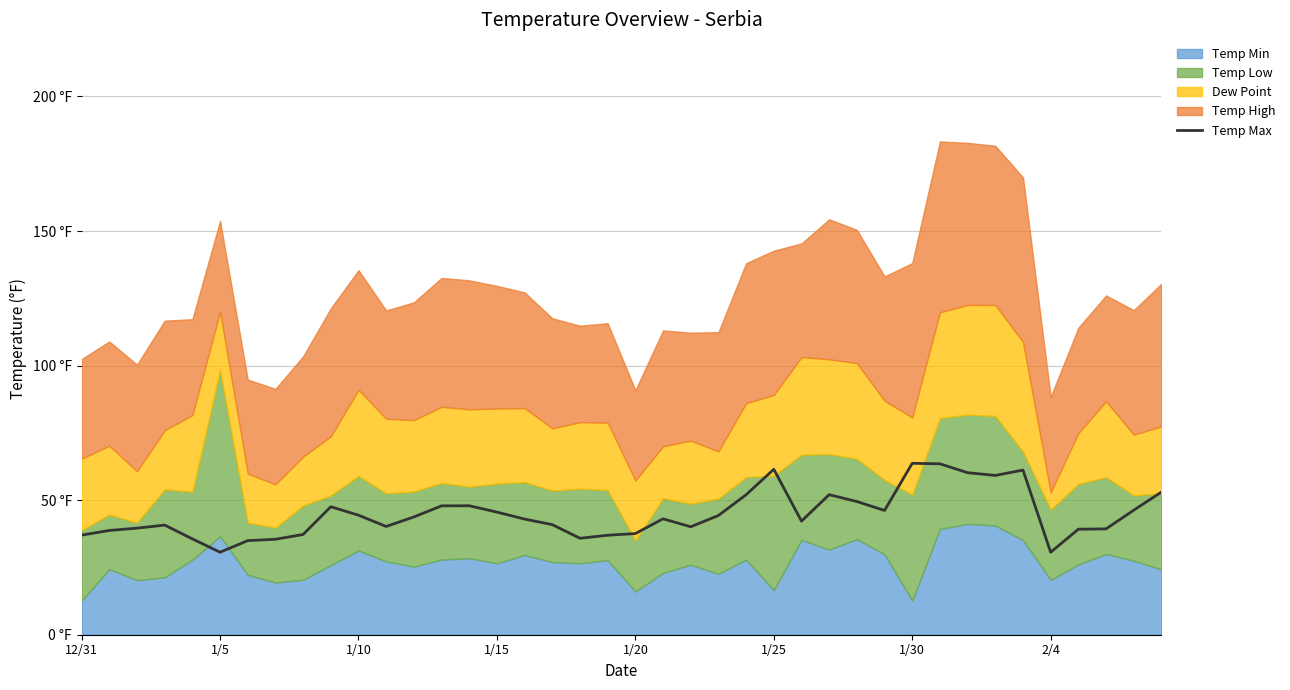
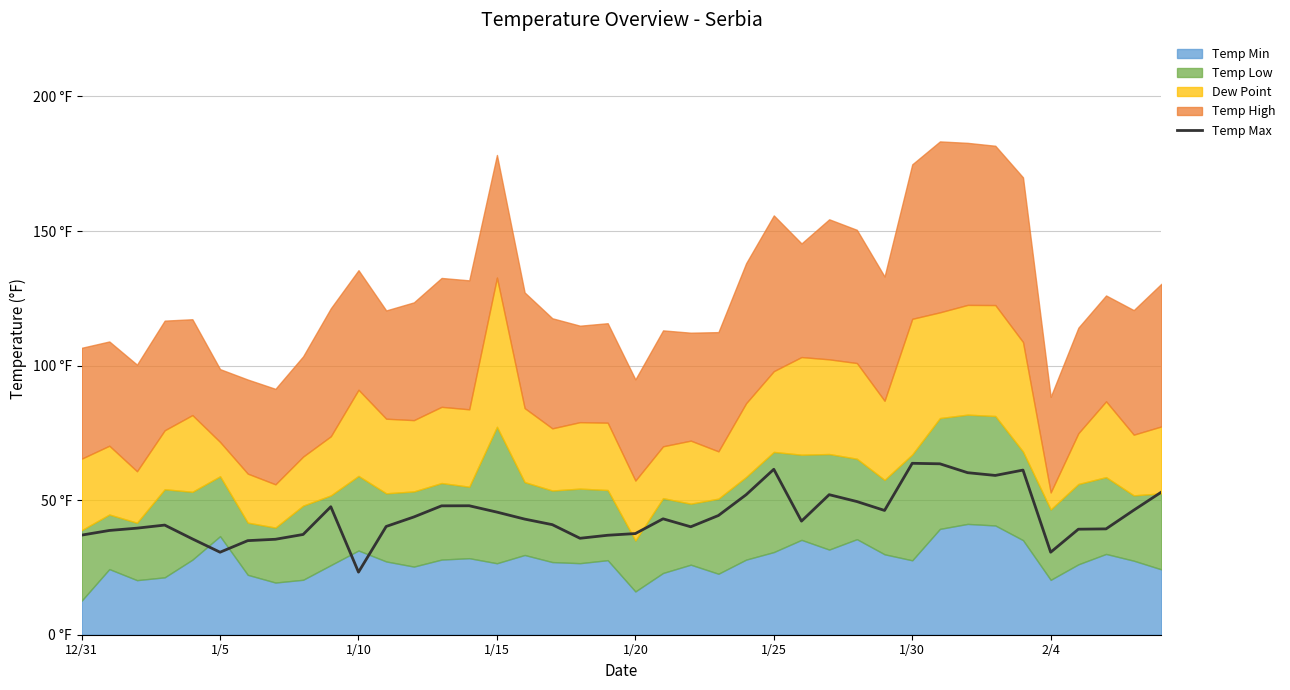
  {
    "Temp Max": {
      "12/31": "37 °F",
      "1/5": "31 °F",
-     "1/10": "44 °F",
+     "1/10": "23 °F",
      "1/15": "46 °F",
      "1/20": "38 °F",
      "1/25": "61 °F",
      "1/30": "64 °F",
      "2/4": "31 °F"
    },
    "Temp Min": {
      "12/31": "13 °F",
      "1/5": "37 °F",
      "1/10": "31 °F",
      "1/15": "27 °F",
      "1/20": "16 °F",
-     "1/25": "17 °F",
-     "1/30": "13 °F",
+     "1/25": "31 °F",
+     "1/30": "28 °F",
      "2/4": "20 °F"
    },
    "Temp Low": {
      "12/31": "26 °F",
-     "1/5": "62 °F",
+     "1/5": "22 °F",
      "1/10": "28 °F",
-     "1/15": "30 °F",
+     "1/15": "51 °F",
      "1/20": "19 °F",
-     "1/25": "43 °F",
+     "1/25": "37 °F",
      "1/30": "39 °F",
      "2/4": "26 °F"
    },
    "Dew Point": {
      "12/31": "27 °F",
-     "1/5": "22 °F",
+     "1/5": "13 °F",
      "1/10": "32 °F",
-     "1/15": "28 °F",
+     "1/15": "55 °F",
      "1/20": "22 °F",
      "1/25": "30 °F",
-     "1/30": "29 °F",
+     "1/30": "50 °F",
      "2/4": "6 °F"
    },
    "Temp High": {
-     "12/31": "37 °F",
-     "1/5": "34 °F",
+     "12/31": "41 °F",
+     "1/5": "27 °F",
      "1/10": "44 °F",
      "1/15": "46 °F",
-     "1/20": "34 °F",
-     "1/25": "54 °F",
+     "1/20": "38 °F",
+     "1/25": "58 °F",
      "1/30": "57 °F",
      "2/4": "36 °F"
    }
  }
